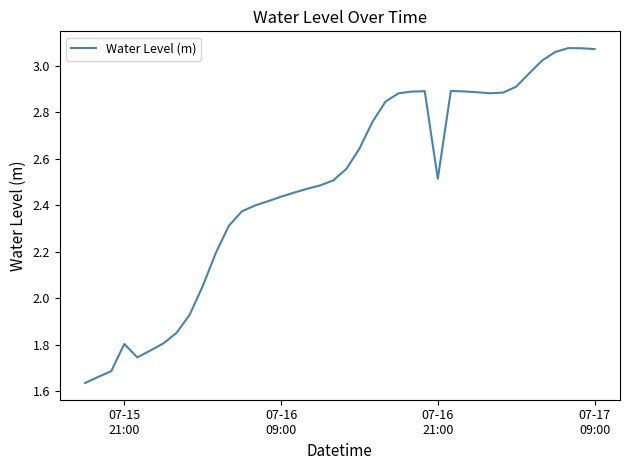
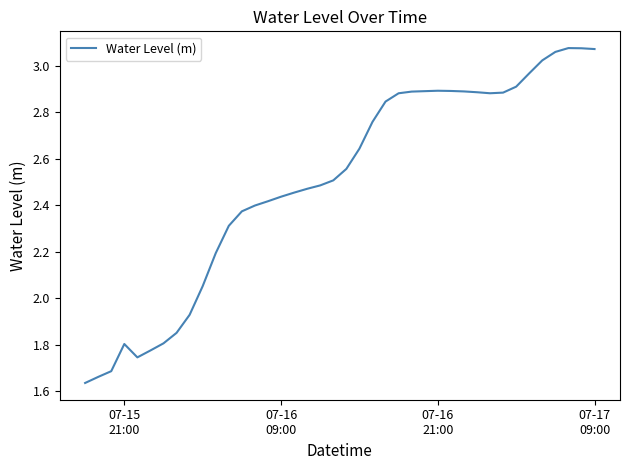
  {
    "07-15 21:00": 1.80,
    "07-16 09:00": 2.44,
-   "07-16 21:00": 2.51,
+   "07-16 21:00": 2.89,
    "07-17 09:00": 3.07
  }
